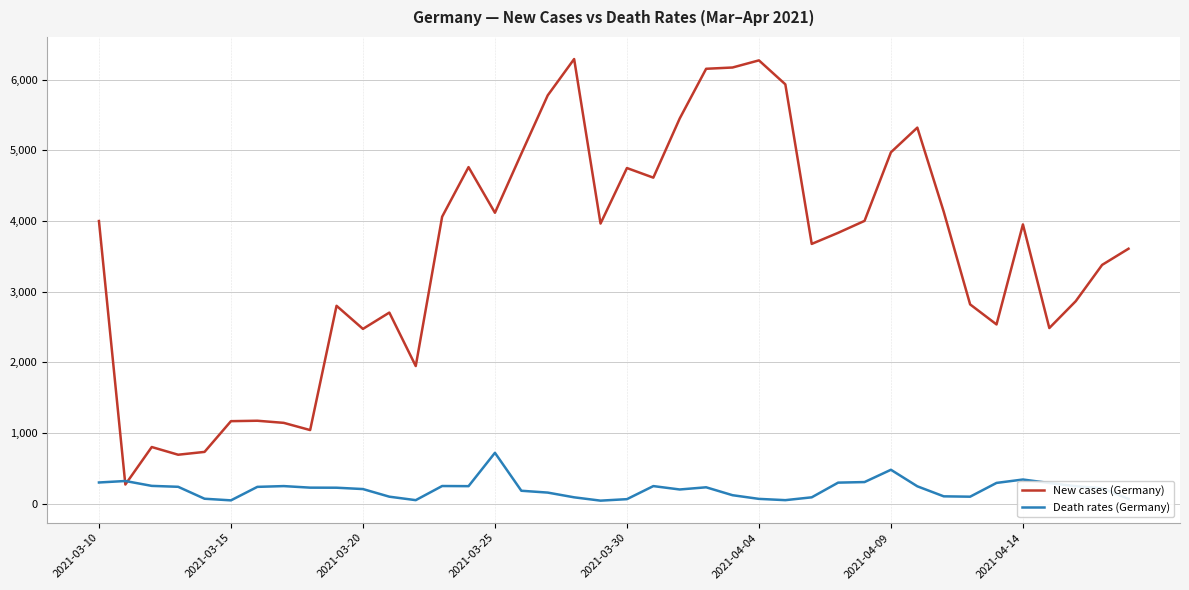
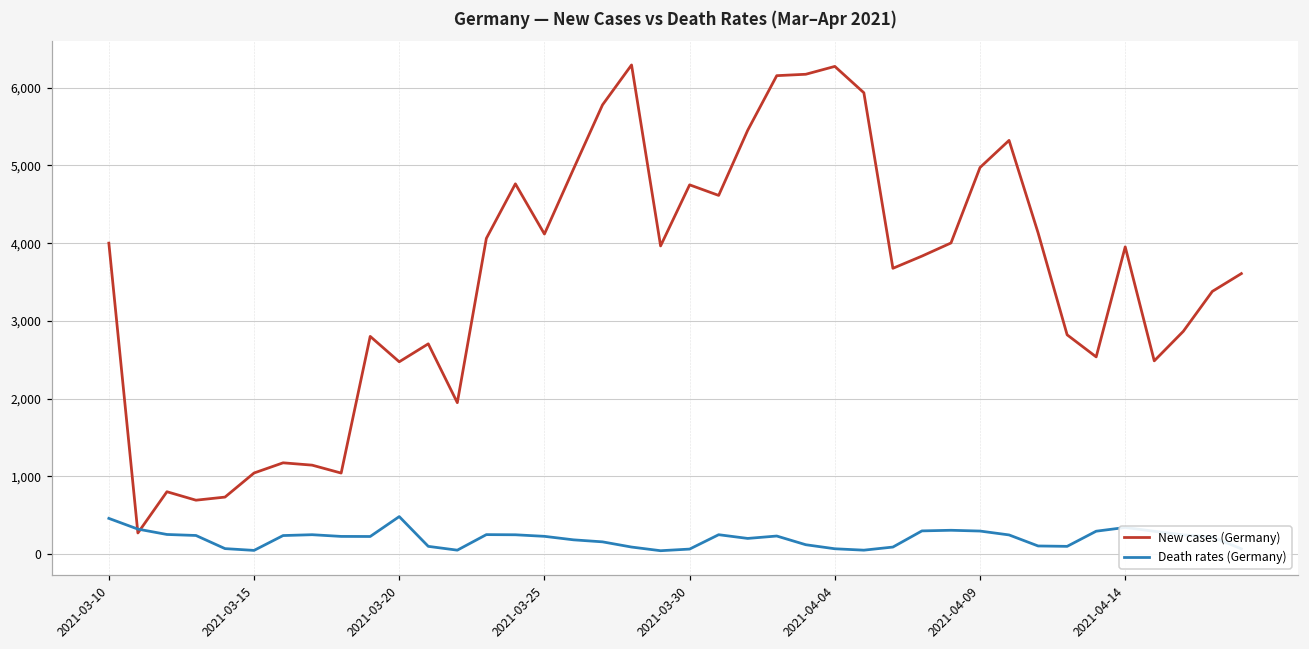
  {
    "New cases (Germany)": {
      "2021-03-10": "4,000",
-     "2021-03-15": "1,200",
+     "2021-03-15": "1,000",
      "2021-03-20": "2,500",
      "2021-03-25": "4,100",
      "2021-03-30": "4,800",
      "2021-04-04": "6,300",
      "2021-04-09": "5,000",
      "2021-04-14": "4,000"
    },
    "Death rates (Germany)": {
-     "2021-03-10": "300",
+     "2021-03-10": "500",
      "2021-03-15": "0",
-     "2021-03-20": "200",
-     "2021-03-25": "700",
+     "2021-03-20": "500",
+     "2021-03-25": "200",
      "2021-03-30": "100",
      "2021-04-04": "100",
-     "2021-04-09": "500",
+     "2021-04-09": "300",
      "2021-04-14": "300"
    }
  }
